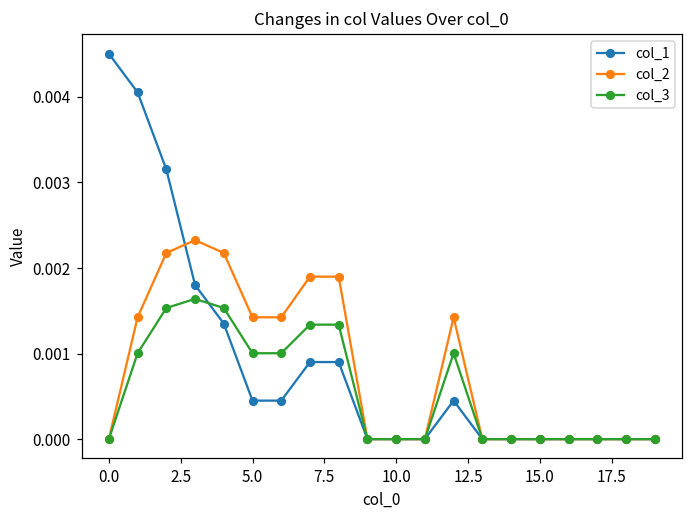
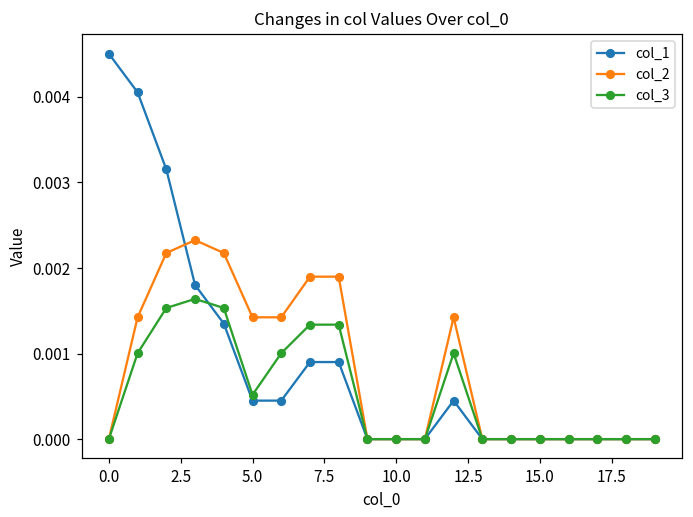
  {
    "col_1": {
      "0.0": 0.0045,
      "5.0": 0.0005
    },
    "col_2": {
      "5.0": 0.0014
    },
    "col_3": {
-     "5.0": 0.0010
+     "5.0": 0.0005
    }
  }
